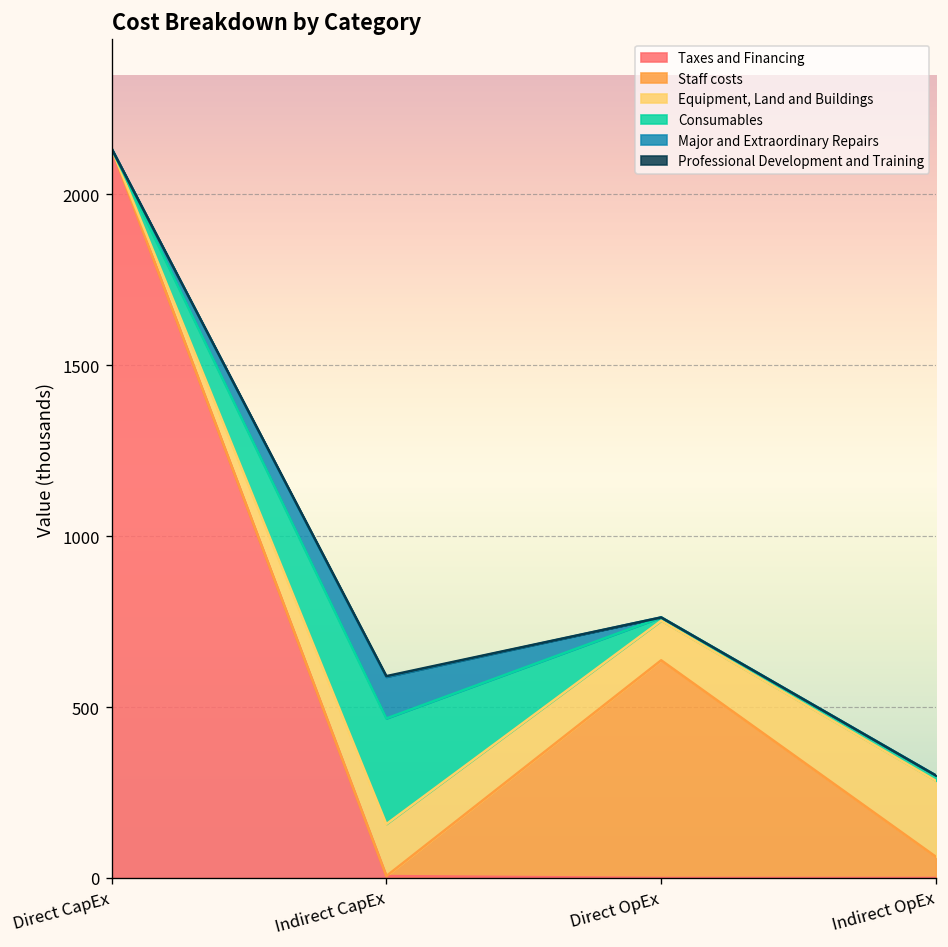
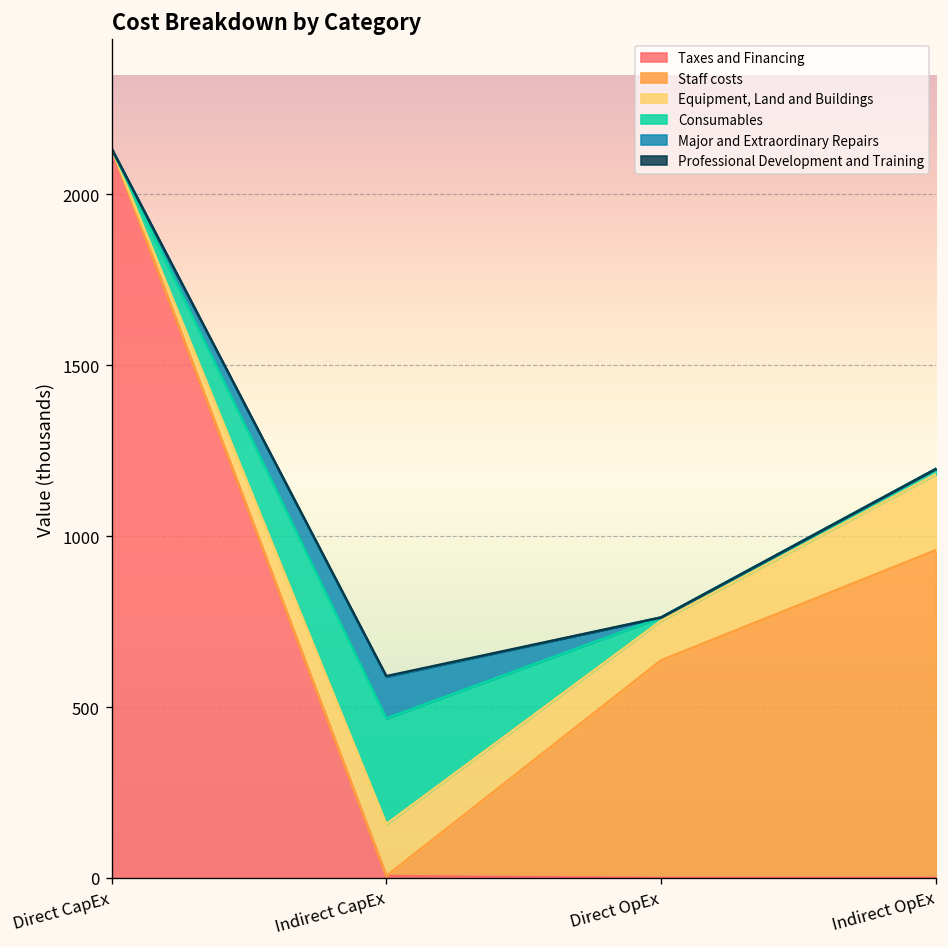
  {
    "Taxes and Financing": {
      "Direct OpEx": 0,
      "Indirect OpEx": 0
    },
    "Staff costs": {
      "Direct OpEx": 640,
-     "Indirect OpEx": 60
+     "Indirect OpEx": 960
    },
    "Equipment, Land and Buildings": {
      "Indirect CapEx": 150,
      "Direct OpEx": 120,
      "Indirect OpEx": 220
    },
    "Consumables": {
      "Indirect CapEx": 310
    }
  }
